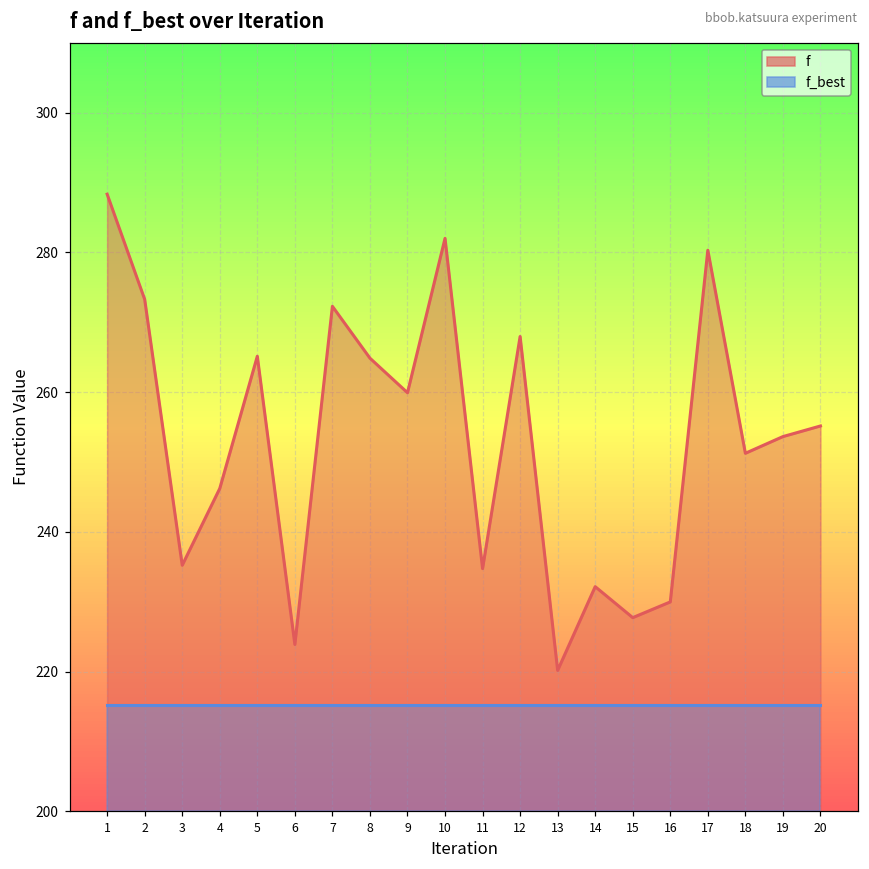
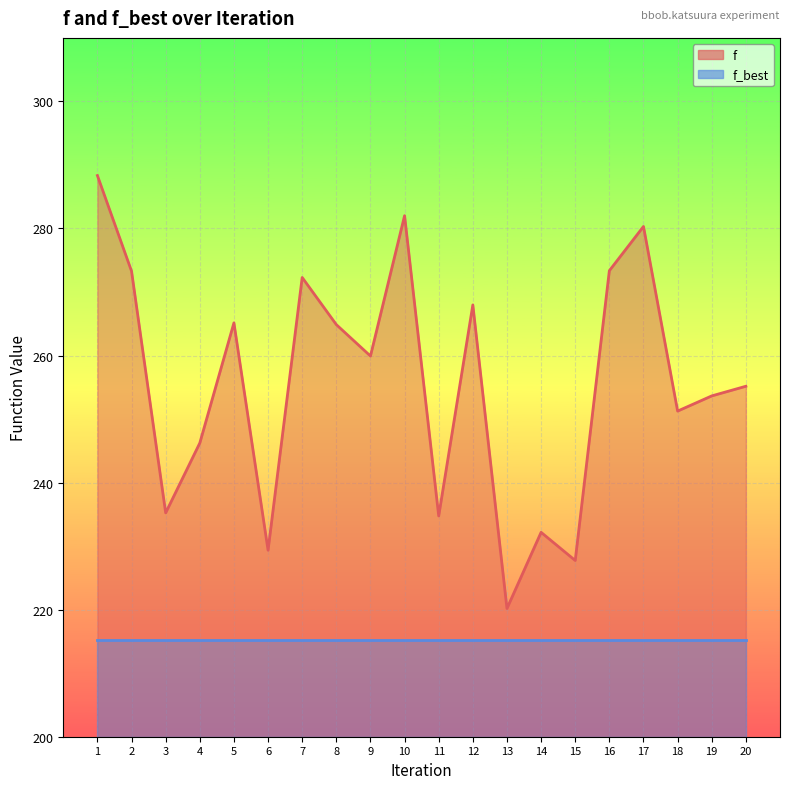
  {
    "f": {
      "1": 288,
      "2": 273,
      "3": 235,
      "4": 246,
      "5": 265,
-     "6": 224,
+     "6": 229,
      "7": 272,
      "8": 265,
      "9": 260,
      "10": 282,
      "11": 235,
      "12": 268,
      "13": 220,
      "14": 232,
      "15": 228,
-     "16": 230,
+     "16": 273,
      "17": 280,
      "18": 251,
      "19": 254,
      "20": 255
    },
    "f_best": {
      "1": 215,
      "2": 215,
      "3": 215,
      "4": 215,
      "5": 215,
      "6": 215,
      "7": 215,
      "8": 215,
      "9": 215,
      "10": 215,
      "11": 215,
      "12": 215,
      "13": 215,
      "14": 215,
      "15": 215,
      "16": 215,
      "17": 215,
      "18": 215,
      "19": 215,
      "20": 215
    }
  }
